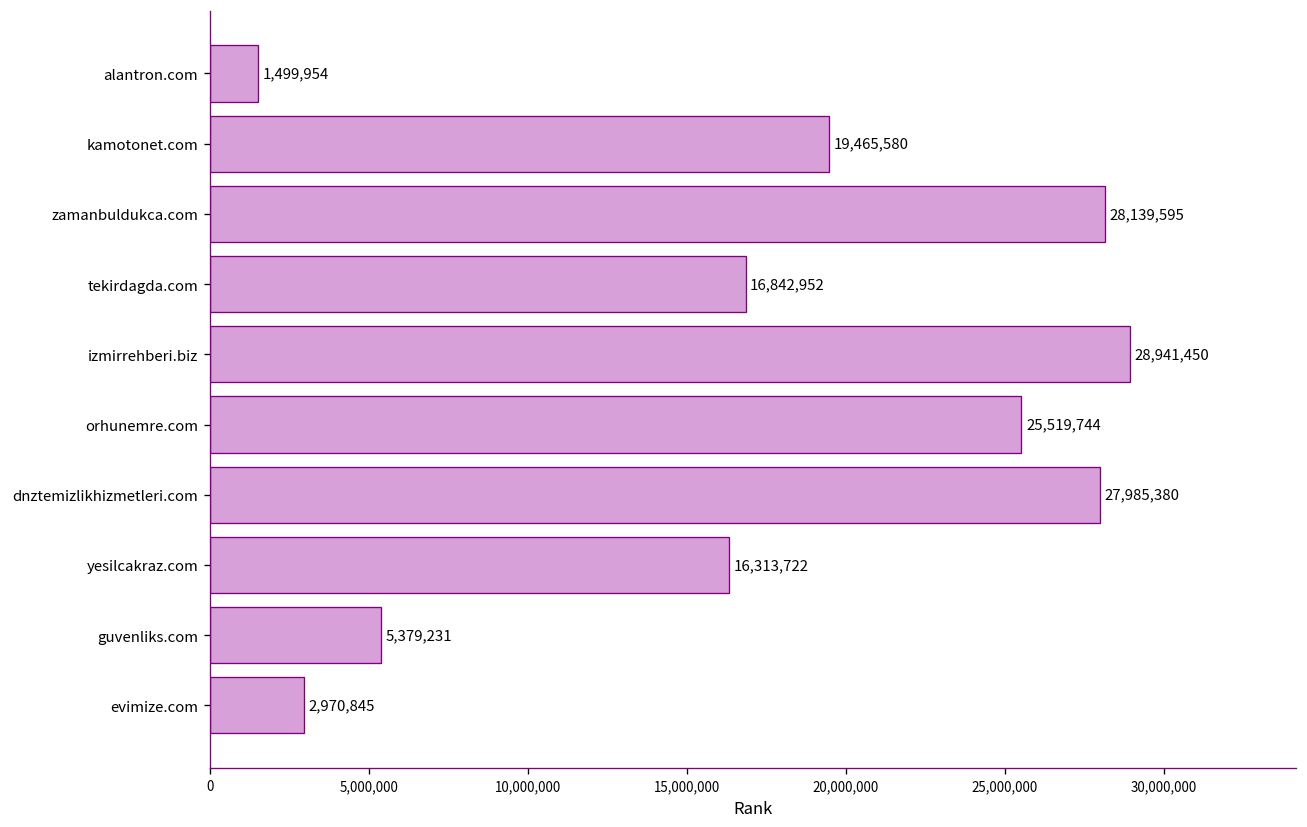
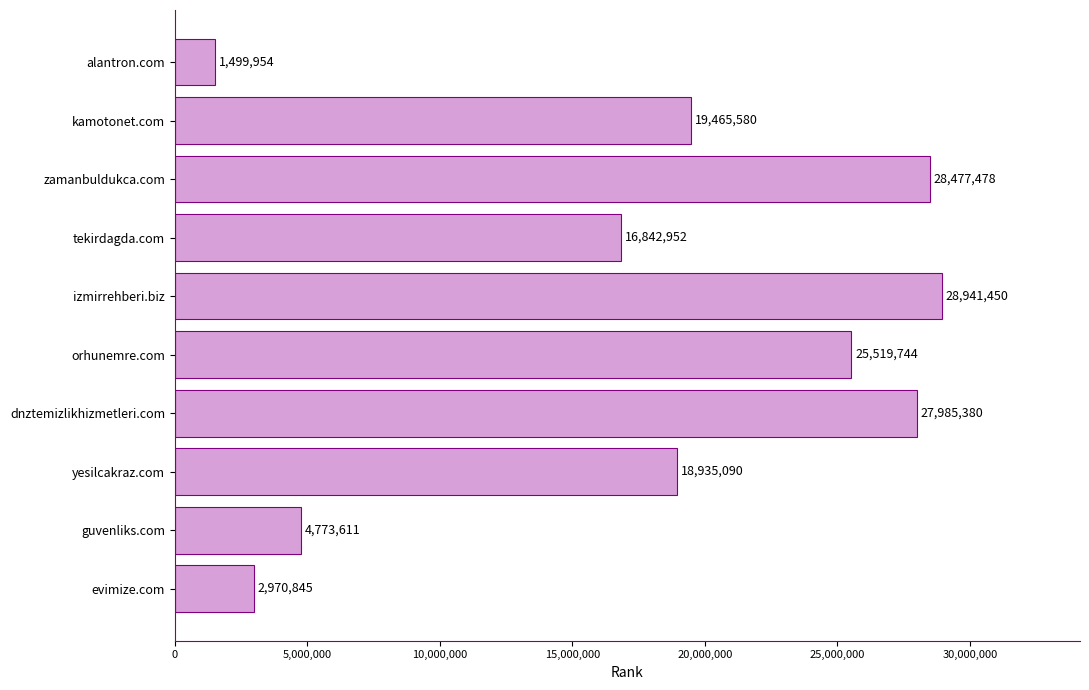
  {
    "alantron.com": "1,499,954",
    "kamotonet.com": "19,465,580",
-   "zamanbuldukca.com": "28,139,595",
+   "zamanbuldukca.com": "28,477,478",
    "tekirdagda.com": "16,842,952",
    "izmirrehberi.biz": "28,941,450",
    "orhunemre.com": "25,519,744",
    "dnztemizlikhizmetleri.com": "27,985,380",
-   "yesilcakraz.com": "16,313,722",
-   "guvenliks.com": "5,379,231",
+   "yesilcakraz.com": "18,935,090",
+   "guvenliks.com": "4,773,611",
    "evimize.com": "2,970,845"
  }
